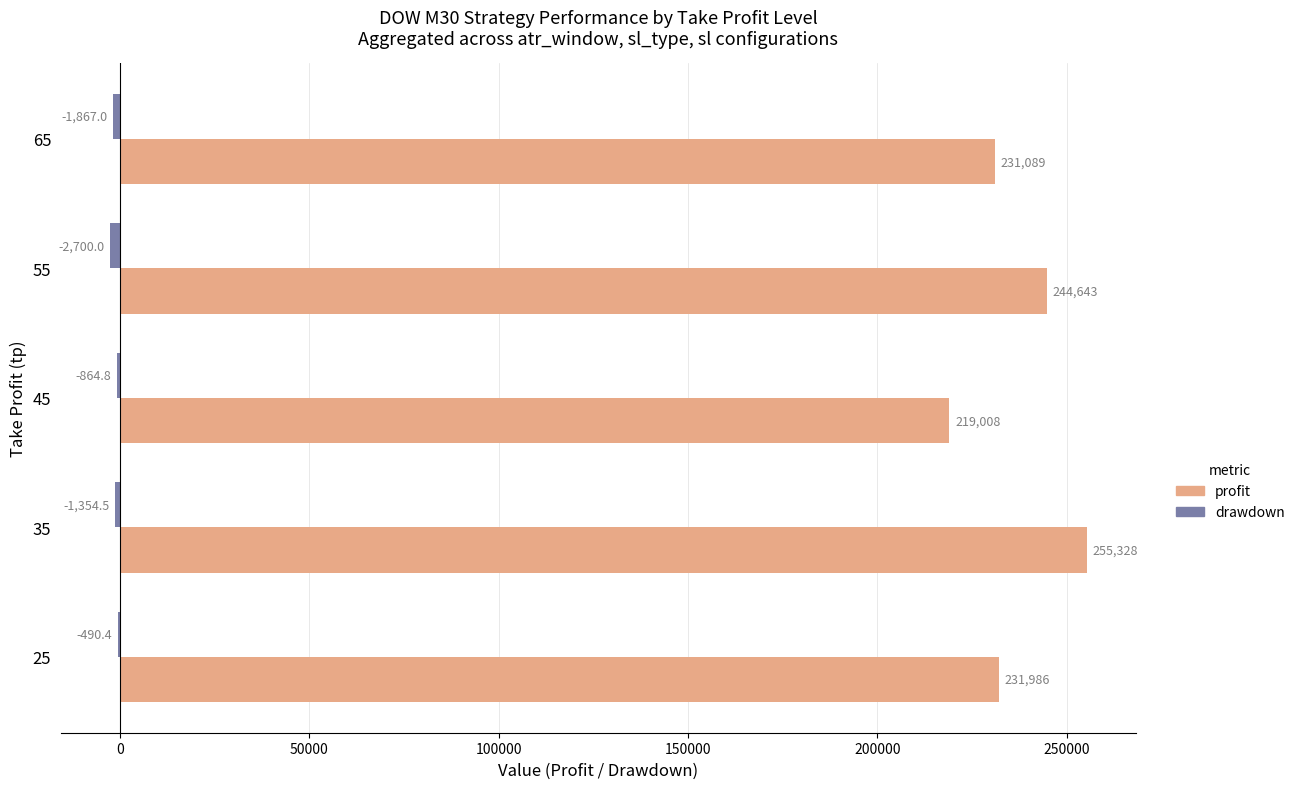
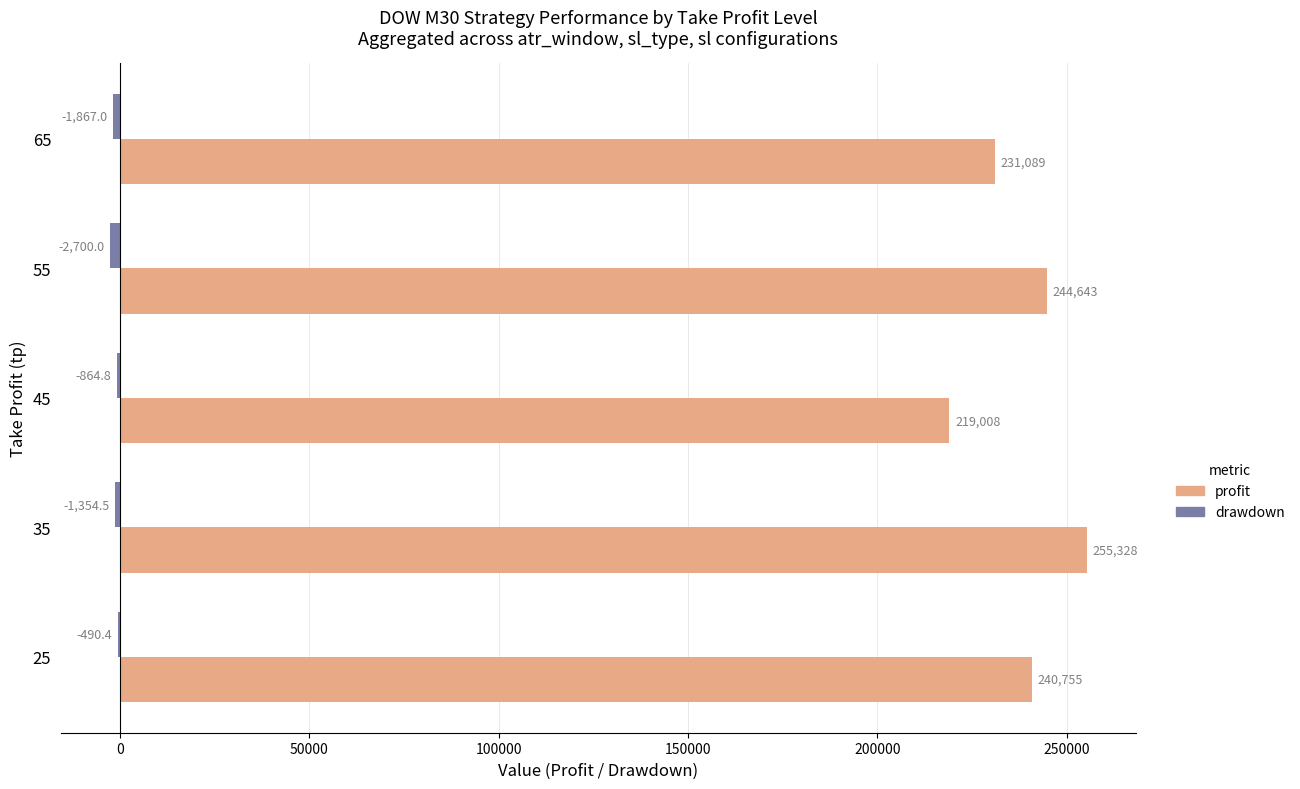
  {
    "profit": {
      "65": "231,089",
      "55": "244,643",
      "45": "219,008",
      "35": "255,328",
-     "25": "231,986"
+     "25": "240,755"
    },
    "drawdown": {
      "65": "-1,867.0",
      "55": "-2,700.0",
      "45": "-864.8",
      "35": "-1,354.5",
      "25": "-490.4"
    }
  }
